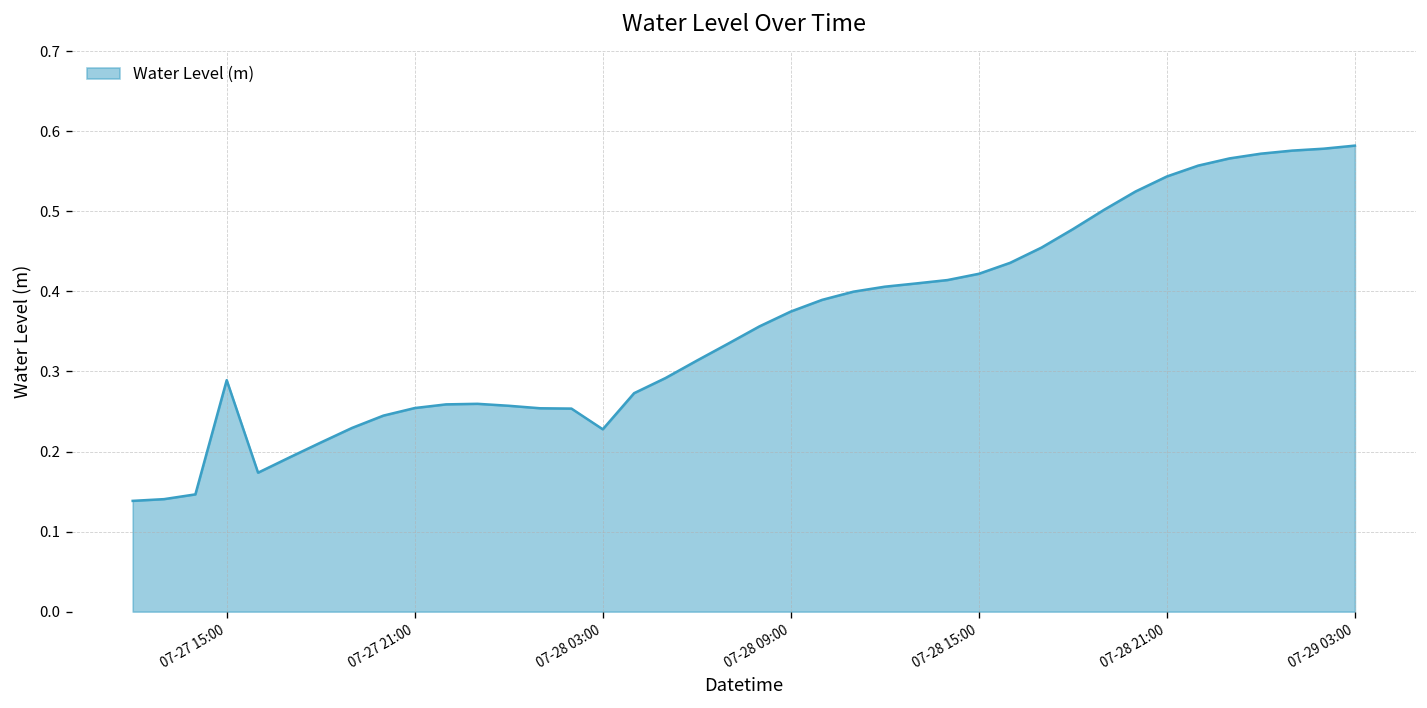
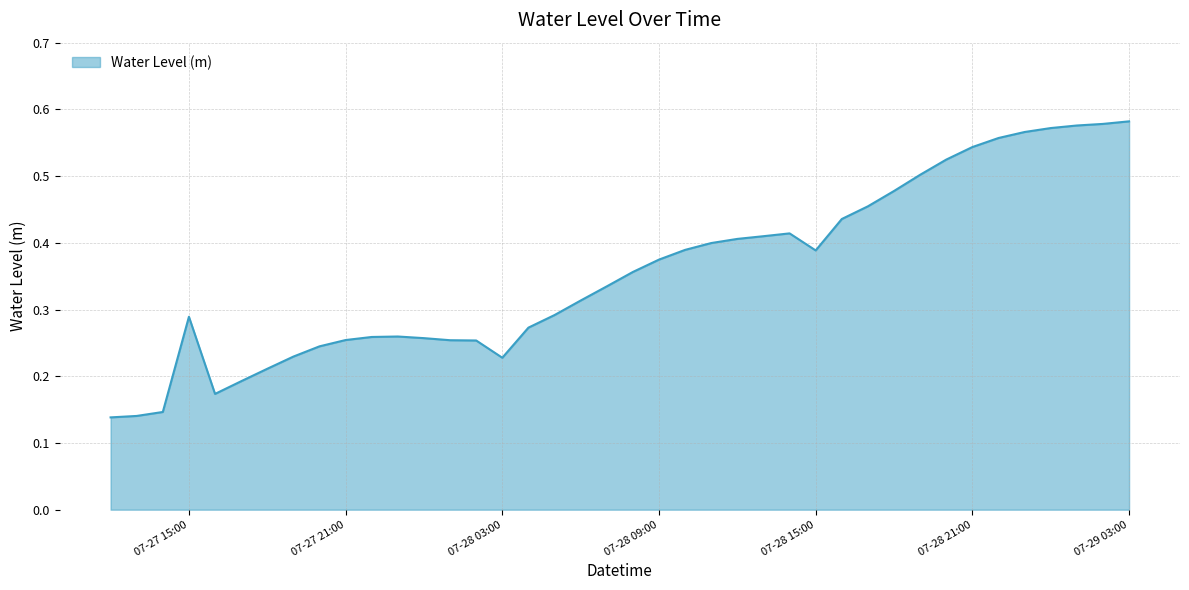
  {
    "07-27 15:00": 0.29,
    "07-27 21:00": 0.25,
    "07-28 03:00": 0.23,
    "07-28 09:00": 0.37,
-   "07-28 15:00": 0.42,
+   "07-28 15:00": 0.39,
    "07-28 21:00": 0.54,
    "07-29 03:00": 0.58
  }
